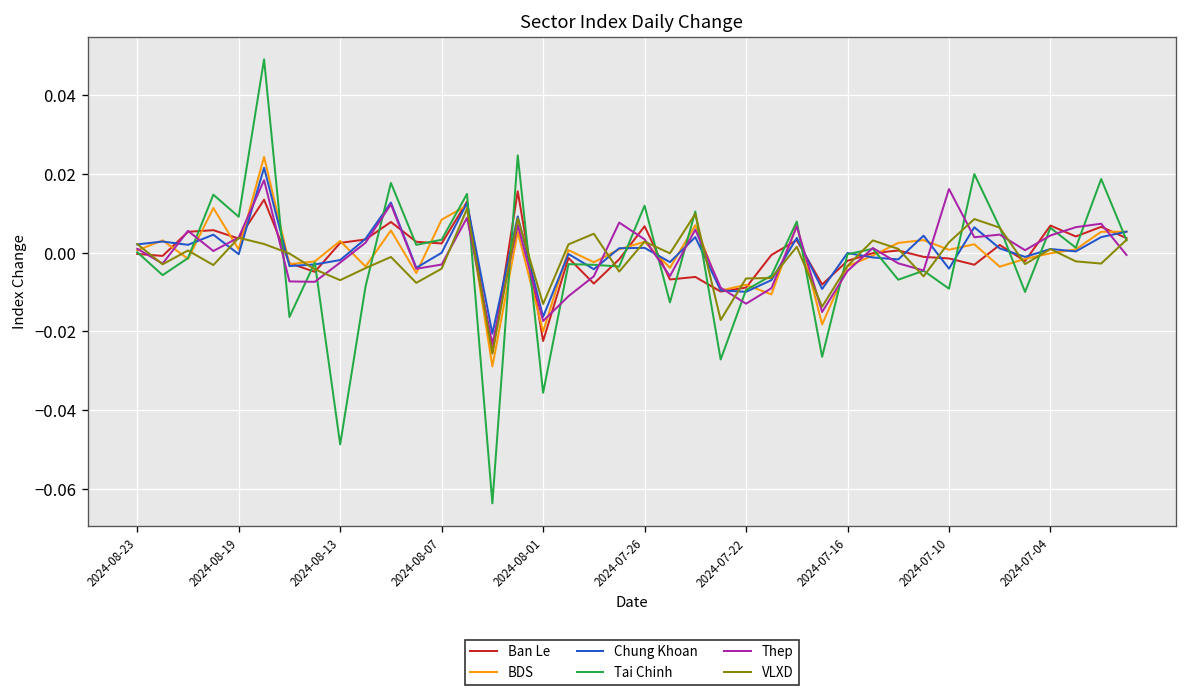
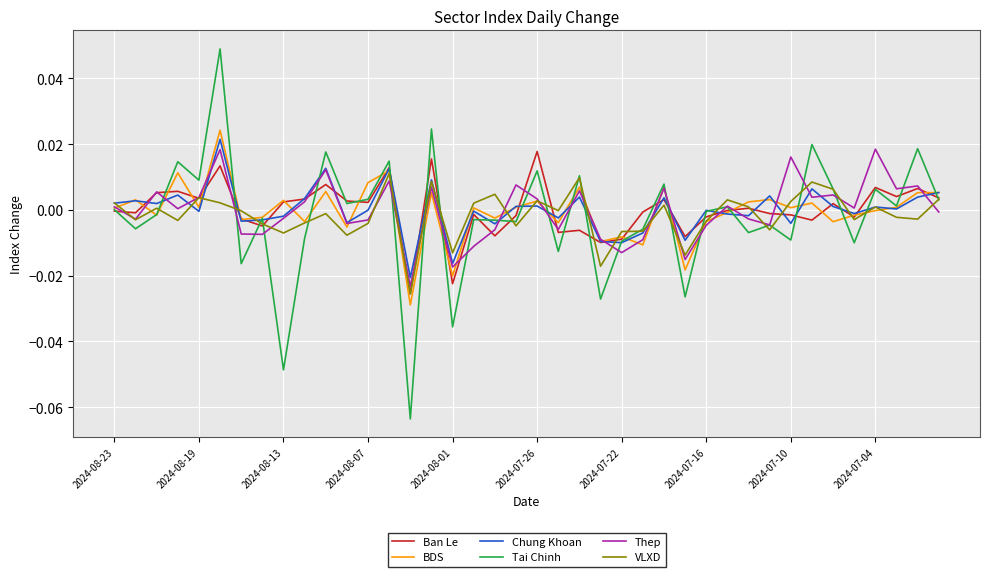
  {
    "Ban Le": {
      "2024-08-07": 0.002,
      "2024-08-01": -0.022,
-     "2024-07-26": 0.007,
+     "2024-07-26": 0.018,
      "2024-07-16": -0.002,
      "2024-07-10": -0.001
    },
    "BDS": {
      "2024-08-19": 0.001,
      "2024-08-07": 0.008,
      "2024-08-01": -0.020,
      "2024-07-10": 0.001,
      "2024-07-04": 0.000
    },
    "Chung Khoan": {
      "2024-08-19": 0.000,
      "2024-08-07": 0.000,
      "2024-08-01": -0.016,
      "2024-07-26": 0.001,
      "2024-07-10": -0.004
    },
    "Tai Chinh": {
      "2024-08-19": 0.009,
      "2024-08-13": -0.049,
      "2024-08-07": 0.003,
      "2024-08-01": -0.036,
      "2024-07-26": 0.012,
      "2024-07-10": -0.009
    },
    "Thep": {
      "2024-08-07": -0.003,
      "2024-08-01": -0.017,
      "2024-07-22": -0.013,
      "2024-07-16": -0.005,
      "2024-07-10": 0.016,
-     "2024-07-04": 0.004
+     "2024-07-04": 0.018
    },
    "VLXD": {
      "2024-08-13": -0.007,
      "2024-08-07": -0.004,
      "2024-08-01": -0.013,
      "2024-07-22": -0.007,
      "2024-07-10": 0.003
    }
  }
